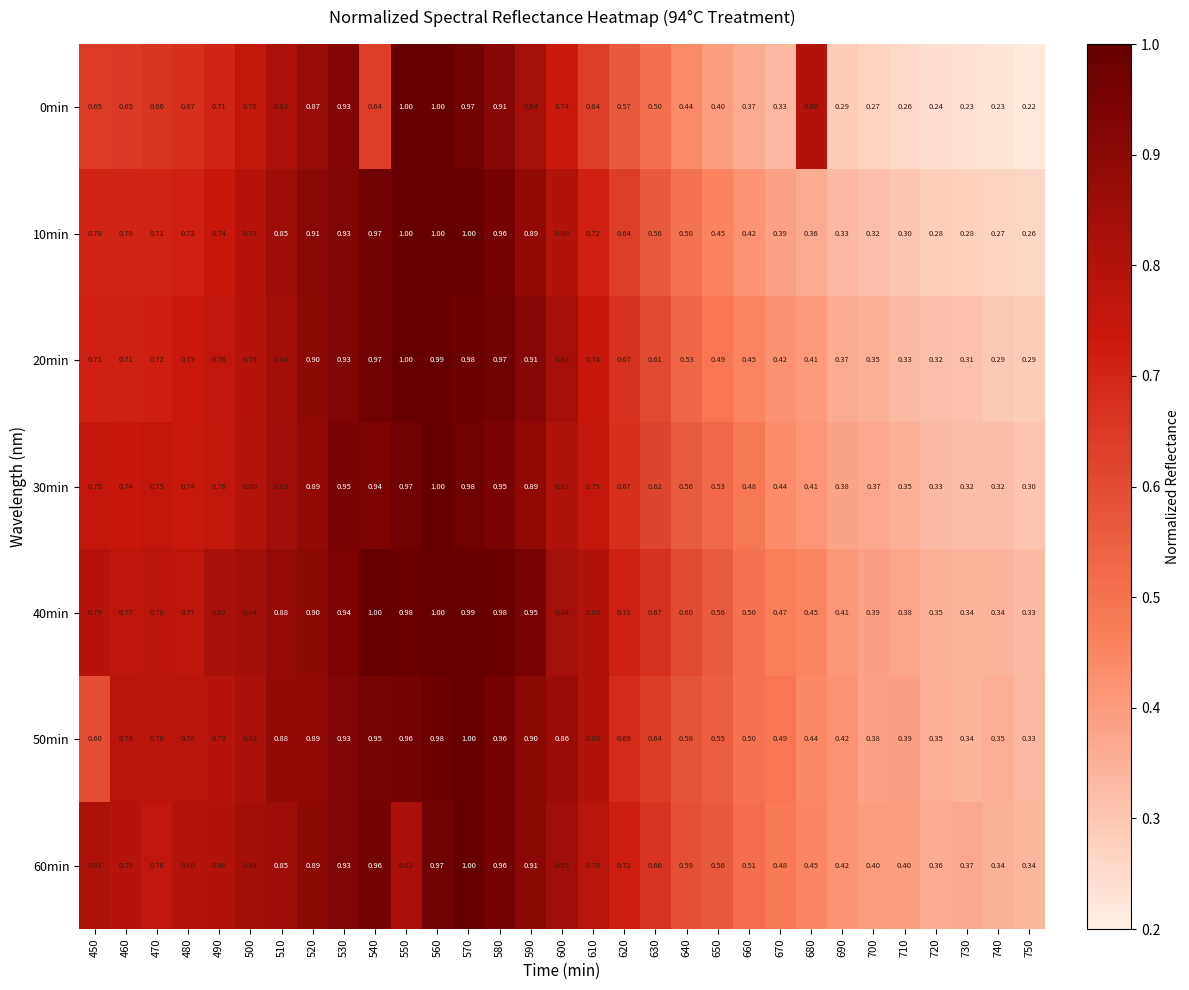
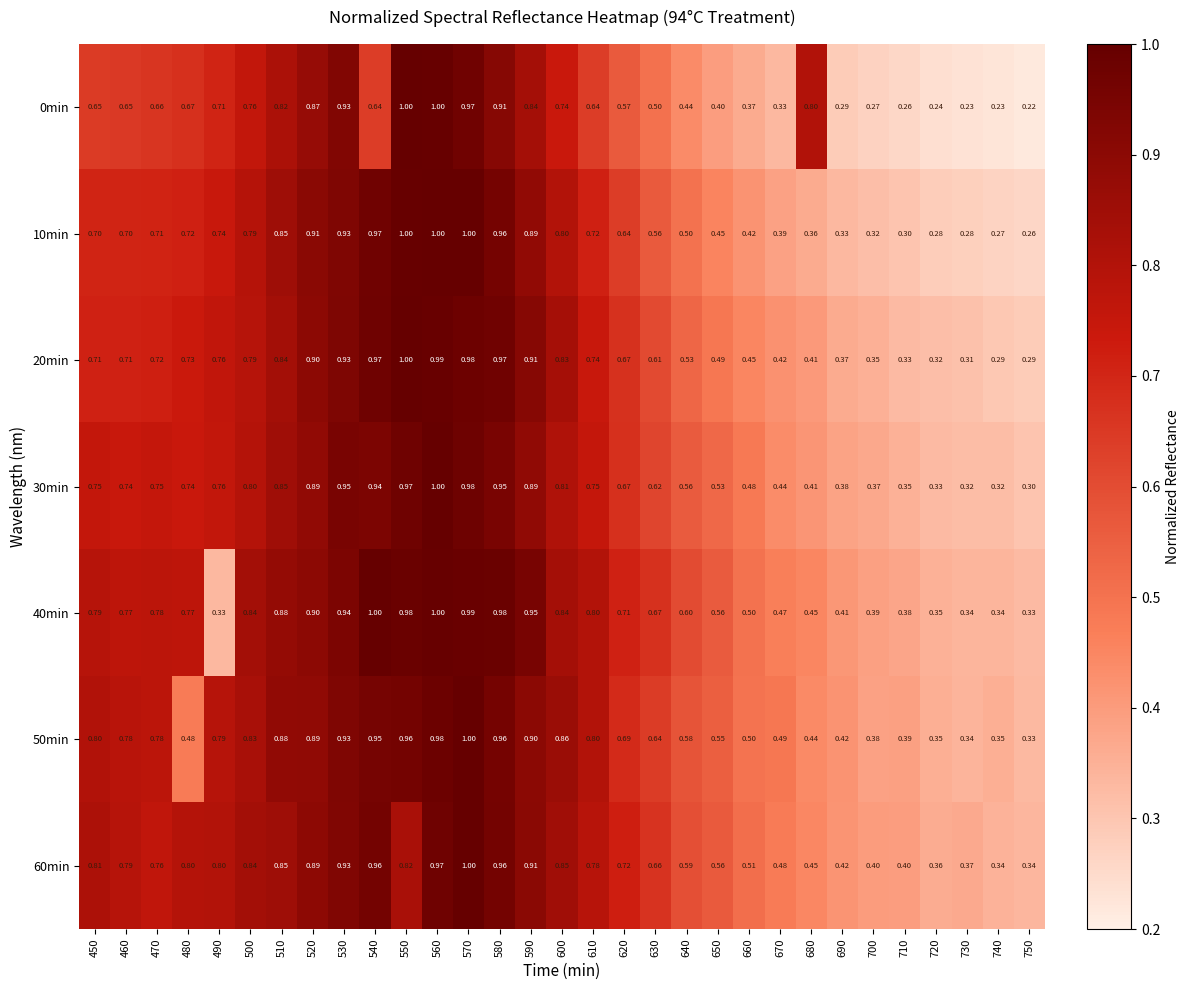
  {
    "40min": {
      "450": 0.79,
      "460": 0.77,
      "470": 0.78,
      "480": 0.77,
-     "490": 0.82,
+     "490": 0.33,
      "500": 0.84,
      "510": 0.88,
      "520": 0.90,
      "530": 0.94,
      "540": 1.00,
      "550": 0.98,
      "560": 1.00,
      "570": 0.99,
      "580": 0.98,
      "590": 0.95,
      "600": 0.84,
      "610": 0.80,
      "620": 0.71,
      "630": 0.67,
      "640": 0.60,
      "650": 0.56,
      "660": 0.50,
      "670": 0.47,
      "680": 0.45,
      "690": 0.41,
      "700": 0.39,
      "710": 0.38,
      "720": 0.35,
      "730": 0.34,
      "740": 0.34,
      "750": 0.33
    },
    "50min": {
-     "450": 0.60,
+     "450": 0.80,
      "460": 0.78,
      "470": 0.78,
-     "480": 0.78,
+     "480": 0.48,
      "490": 0.79,
      "500": 0.83,
      "510": 0.88,
      "520": 0.89,
      "530": 0.93,
      "540": 0.95,
      "550": 0.96,
      "560": 0.98,
      "570": 1.00,
      "580": 0.96,
      "590": 0.90,
      "600": 0.86,
      "610": 0.80,
      "620": 0.69,
      "630": 0.64,
      "640": 0.58,
      "650": 0.55,
      "660": 0.50,
      "670": 0.49,
      "680": 0.44,
      "690": 0.42,
      "700": 0.38,
      "710": 0.39,
      "720": 0.35,
      "730": 0.34,
      "740": 0.35,
      "750": 0.33
    }
  }
